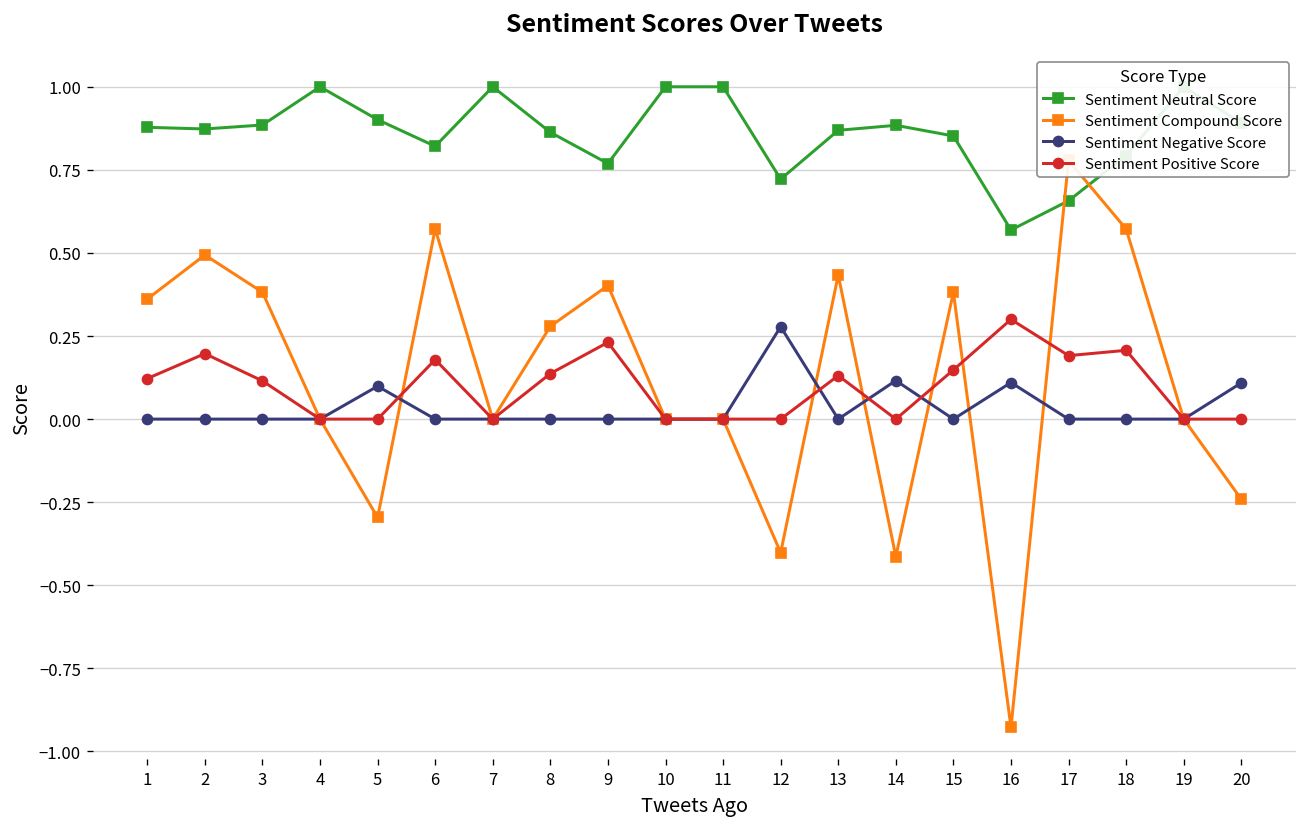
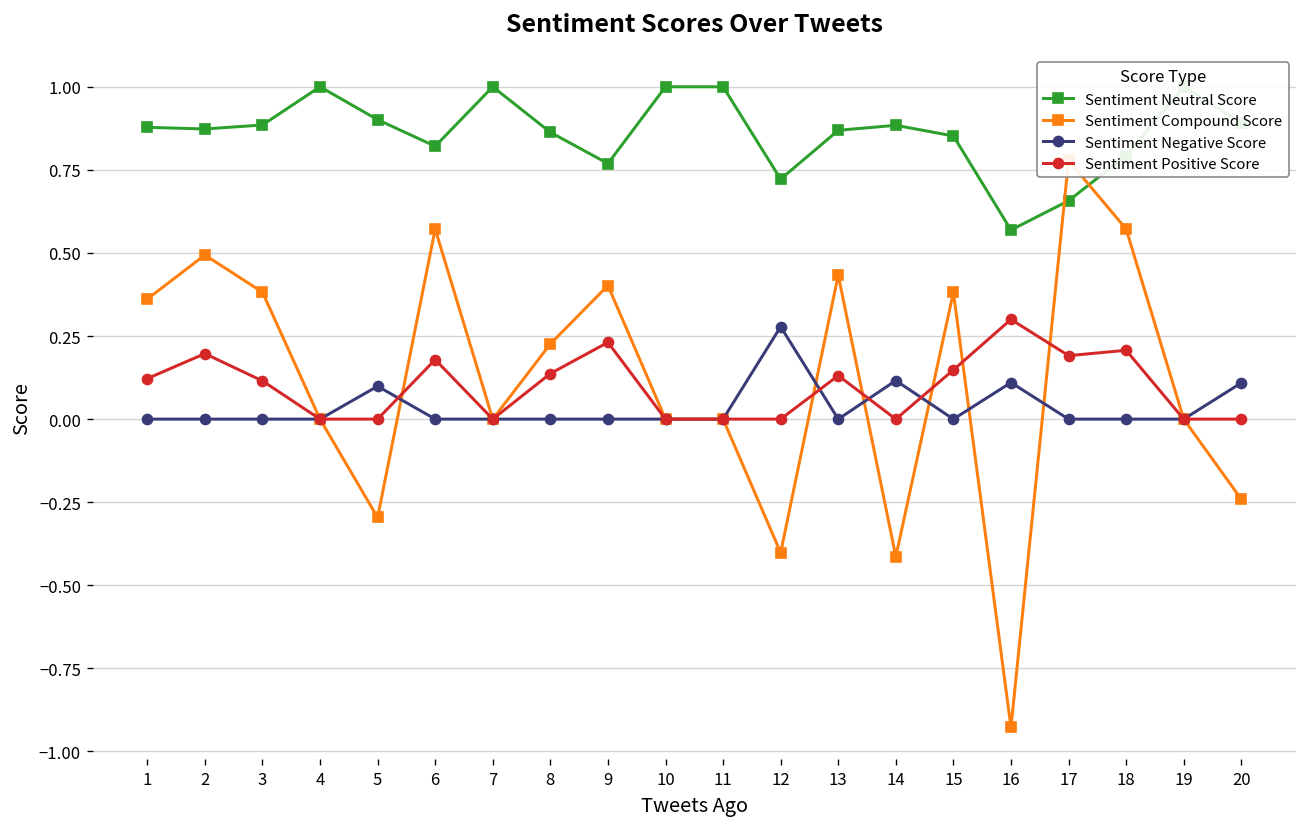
  {
    "Sentiment Neutral Score": {
      "1": 0.88,
      "2": 0.87,
      "3": 0.89,
      "4": 1.00,
      "5": 0.90,
      "6": 0.82,
      "7": 1.00,
      "8": 0.86,
      "9": 0.77,
      "10": 1.00,
      "11": 1.00,
      "12": 0.72,
      "13": 0.87,
      "14": 0.88,
      "15": 0.85,
      "16": 0.57,
      "17": 0.66
    },
    "Sentiment Compound Score": {
      "1": 0.36,
      "2": 0.49,
      "3": 0.38,
      "5": -0.30,
      "6": 0.57,
-     "8": 0.28,
+     "8": 0.23,
      "9": 0.40,
      "12": -0.40,
      "13": 0.43,
      "14": -0.41,
      "15": 0.38,
      "16": -0.93,
      "18": 0.57,
      "20": -0.24
    },
    "Sentiment Negative Score": {
      "1": 0.00,
      "2": 0.00,
      "3": 0.00,
      "5": 0.10,
      "6": 0.00,
      "8": 0.00,
      "9": 0.00,
      "12": 0.28,
      "13": 0.00,
      "14": 0.12,
      "15": 0.00,
      "16": 0.11,
      "17": 0.00,
      "18": 0.00,
      "20": 0.11
    },
    "Sentiment Positive Score": {
      "1": 0.12,
      "2": 0.20,
      "3": 0.12,
      "5": 0.00,
      "6": 0.18,
      "8": 0.14,
      "9": 0.23,
      "12": 0.00,
      "13": 0.13,
      "14": 0.00,
      "15": 0.15,
      "16": 0.30,
      "17": 0.19,
      "18": 0.21,
      "20": 0.00
    }
  }
